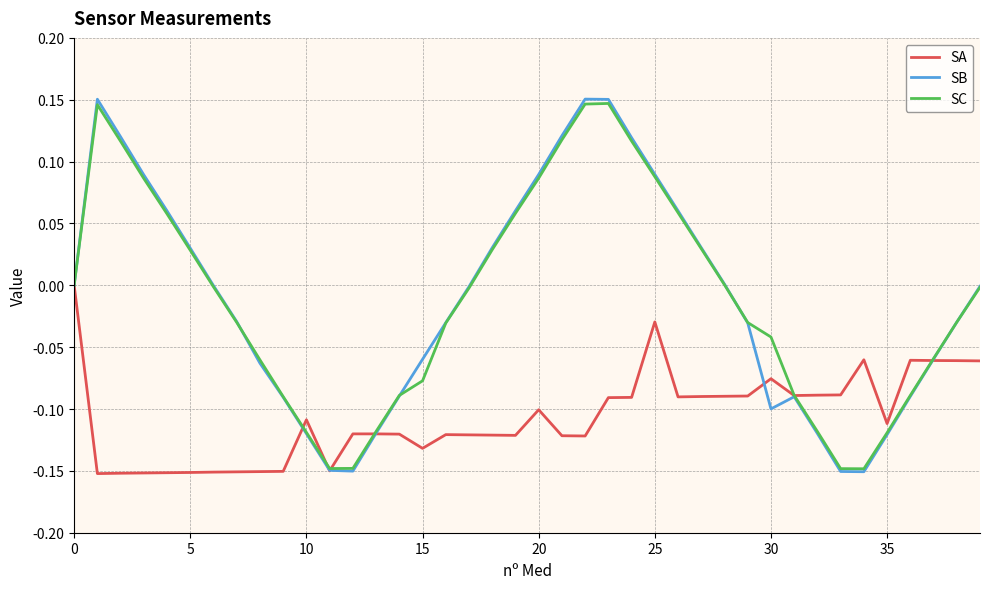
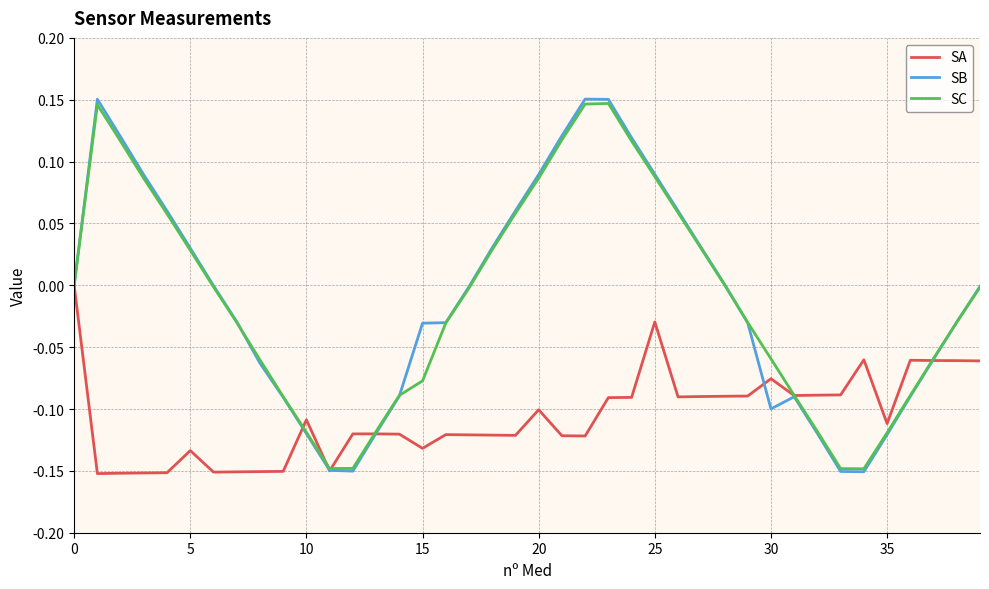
  {
    "SA": {
-     "5": -0.151,
+     "5": -0.134,
      "10": -0.109,
      "15": -0.132,
      "20": -0.101,
      "25": -0.030,
      "30": -0.076,
      "35": -0.112
    },
    "SB": {
-     "15": -0.060,
+     "15": -0.031,
      "20": 0.090,
      "30": -0.100
    },
    "SC": {
      "15": -0.077,
      "20": 0.087,
-     "30": -0.042
+     "30": -0.059
    }
  }
